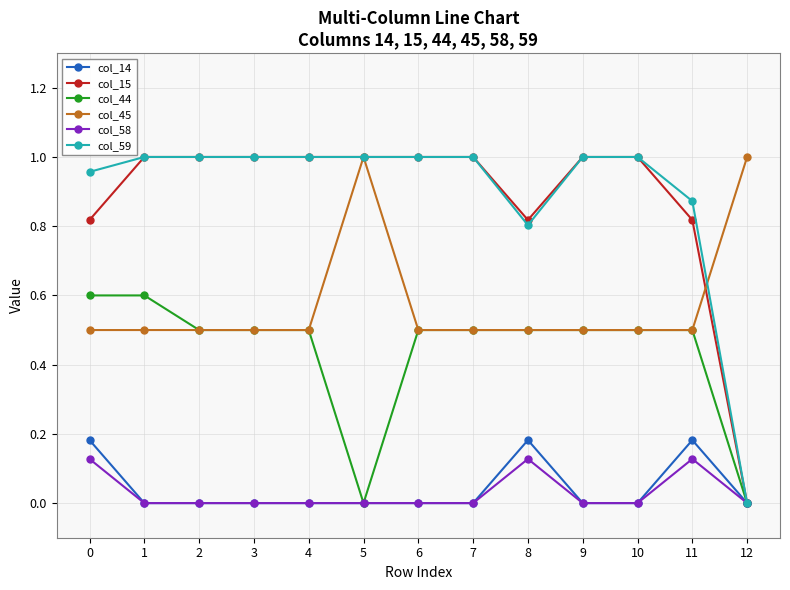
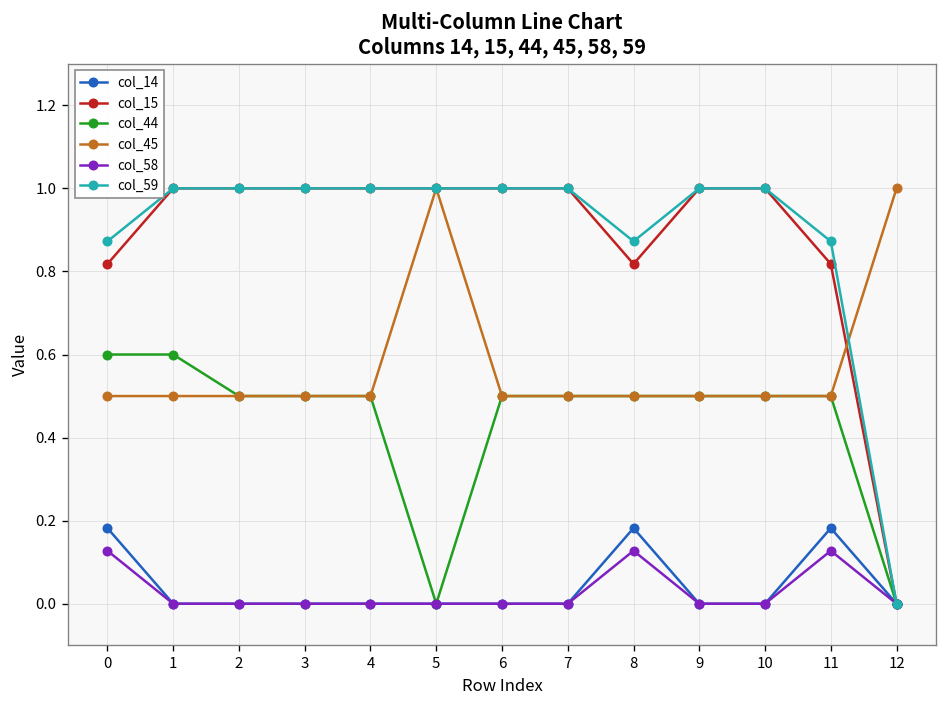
  {
    "col_14": {
      "0": 0.18,
      "8": 0.18,
      "11": 0.18
    },
    "col_15": {
      "0": 0.82,
      "8": 0.82,
      "11": 0.82
    },
    "col_44": {
      "0": 0.60,
      "1": 0.60
    },
    "col_45": {
      "0": 0.50,
      "1": 0.50,
      "12": 1.00
    },
    "col_58": {
      "0": 0.13,
      "8": 0.13,
      "11": 0.13
    },
    "col_59": {
-     "0": 0.96,
-     "8": 0.80,
+     "0": 0.87,
+     "8": 0.87,
      "11": 0.87
    }
  }
